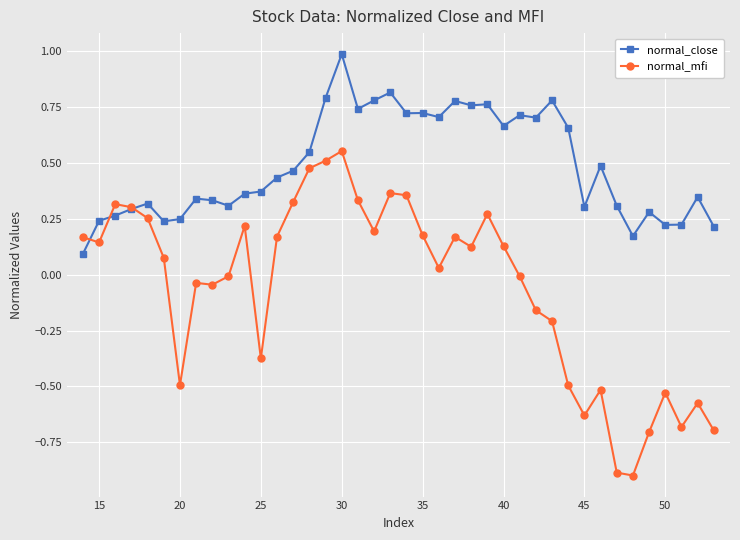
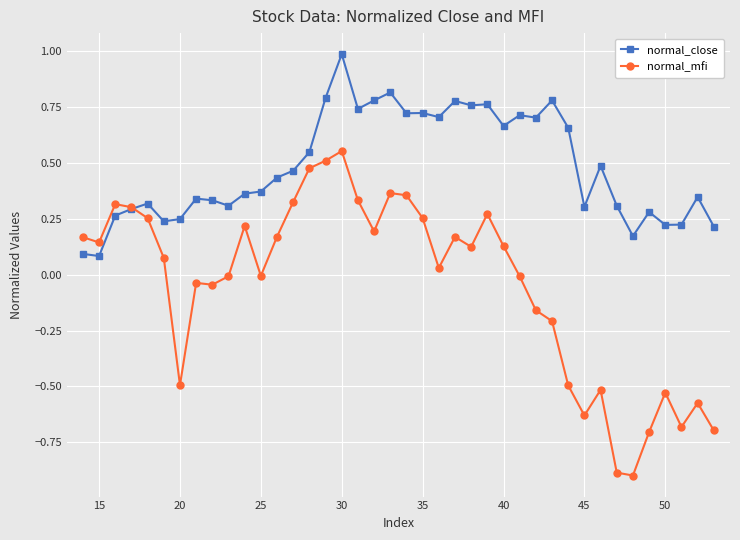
  {
    "normal_close": {
-     "15": 0.24,
+     "15": 0.08,
      "20": 0.25,
      "25": 0.37,
      "30": 0.99,
      "35": 0.72,
      "40": 0.67,
      "45": 0.30,
      "50": 0.22
    },
    "normal_mfi": {
      "15": 0.14,
      "20": -0.49,
-     "25": -0.38,
+     "25": -0.01,
      "30": 0.55,
-     "35": 0.18,
+     "35": 0.25,
      "40": 0.13,
      "45": -0.63,
      "50": -0.53
    }
  }
